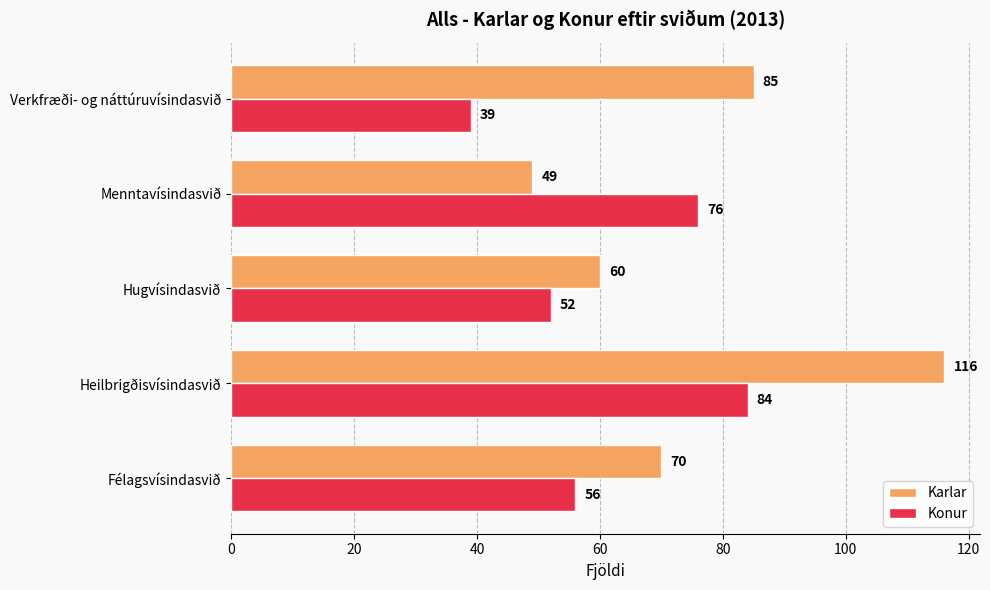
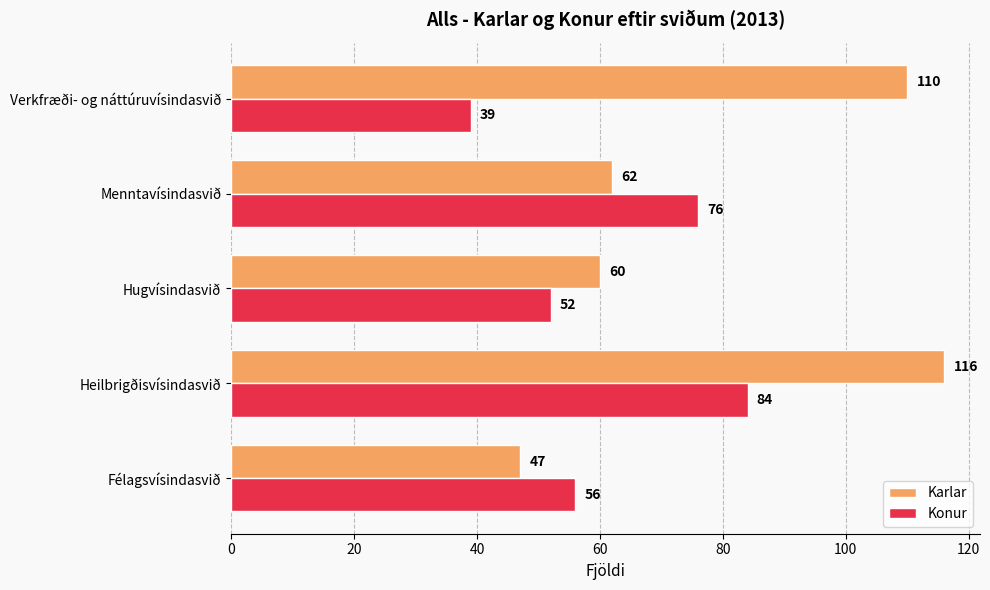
  {
    "Karlar": {
-     "Verkfræði- og náttúruvísindasvið": 85,
-     "Menntavísindasvið": 49,
+     "Verkfræði- og náttúruvísindasvið": 110,
+     "Menntavísindasvið": 62,
      "Hugvísindasvið": 60,
      "Heilbrigðisvísindasvið": 116,
-     "Félagsvísindasvið": 70
+     "Félagsvísindasvið": 47
    },
    "Konur": {
      "Verkfræði- og náttúruvísindasvið": 39,
      "Menntavísindasvið": 76,
      "Hugvísindasvið": 52,
      "Heilbrigðisvísindasvið": 84,
      "Félagsvísindasvið": 56
    }
  }
